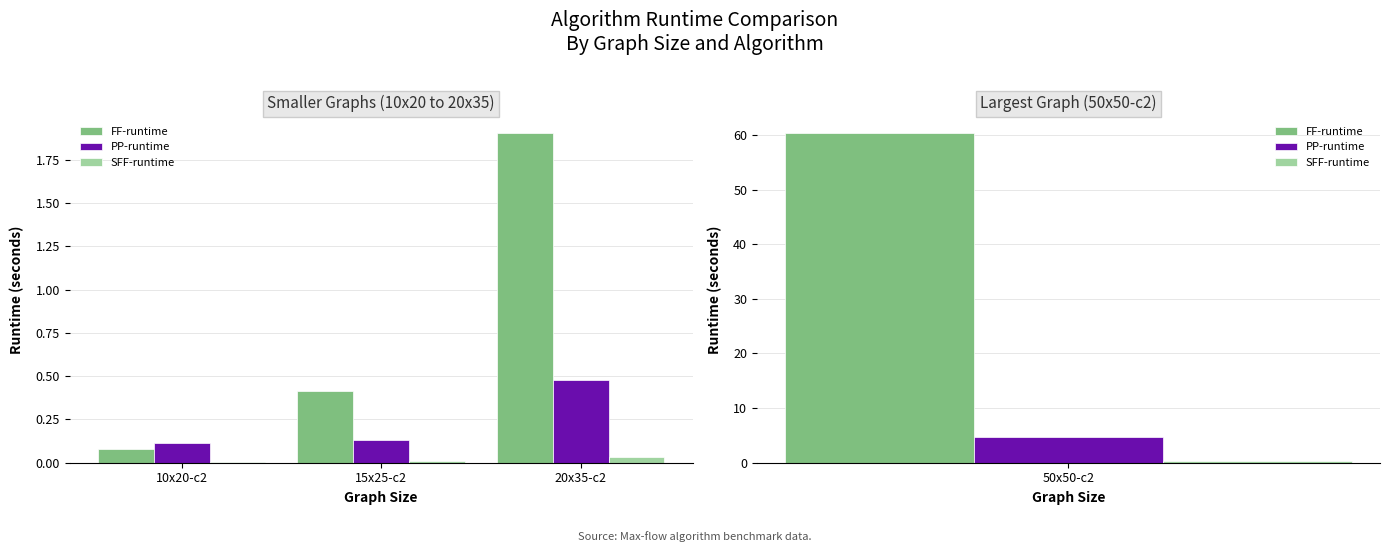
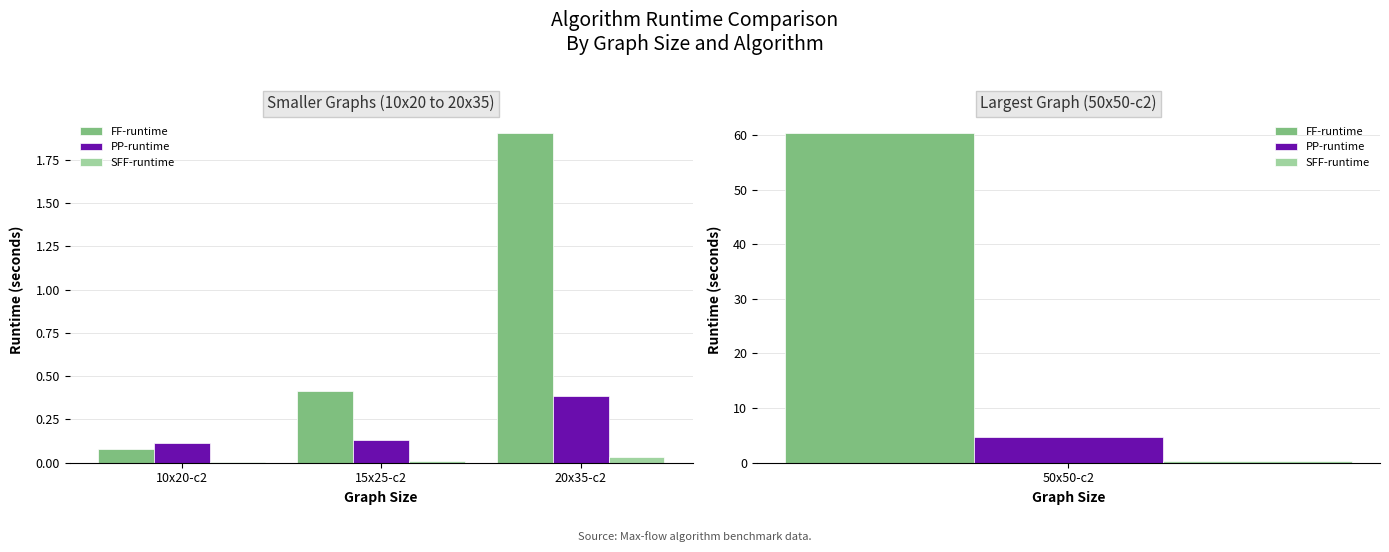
  {
    "Smaller Graphs (10x20 to 20x35)": {
      "PP-runtime": {
        "10x20-c2": 0.11,
        "15x25-c2": 0.13,
-       "20x35-c2": 0.48
+       "20x35-c2": 0.39
      }
    },
    "Largest Graph (50x50-c2)": {
      "50x50-c2": 5
    }
  }
